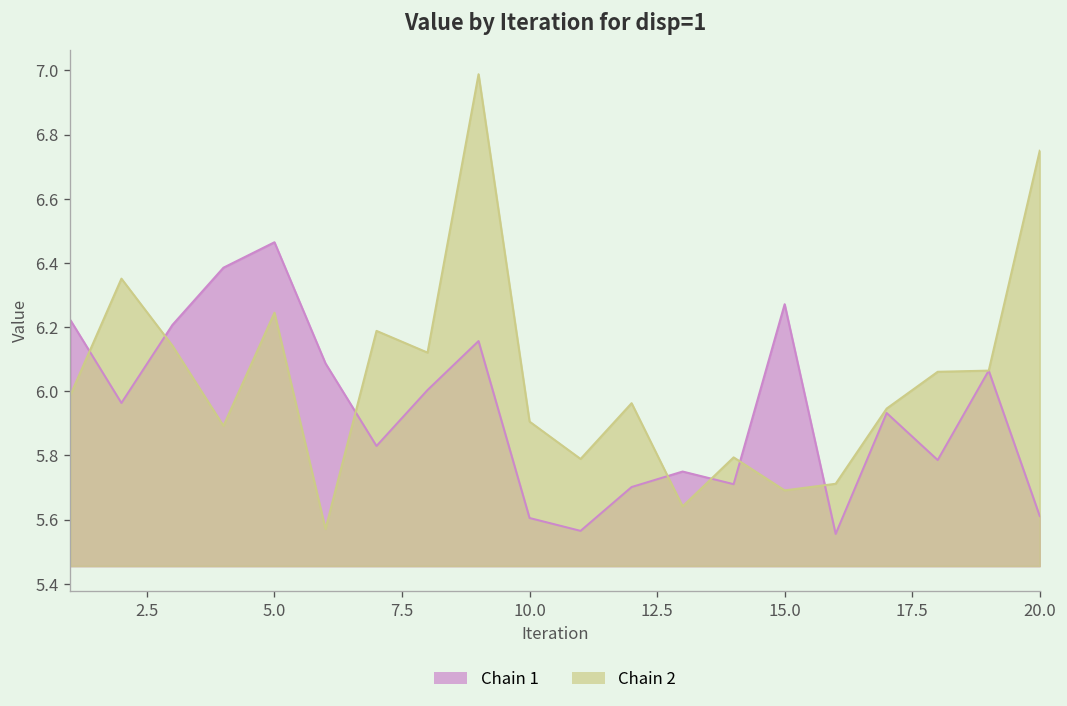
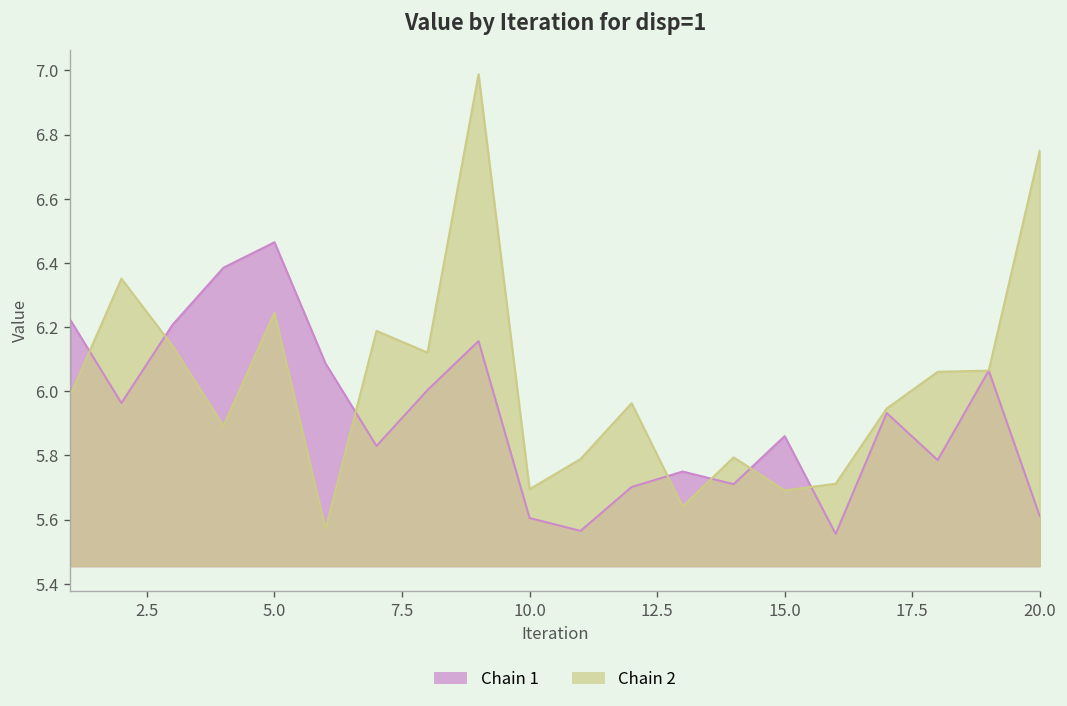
  {
    "Chain 1": {
      "5.0": 6.46,
      "10.0": 5.60,
-     "15.0": 6.27,
+     "15.0": 5.86,
      "20.0": 5.61
    },
    "Chain 2": {
      "5.0": 6.24,
-     "10.0": 5.91,
+     "10.0": 5.69,
      "15.0": 5.69,
      "20.0": 6.75
    }
  }
